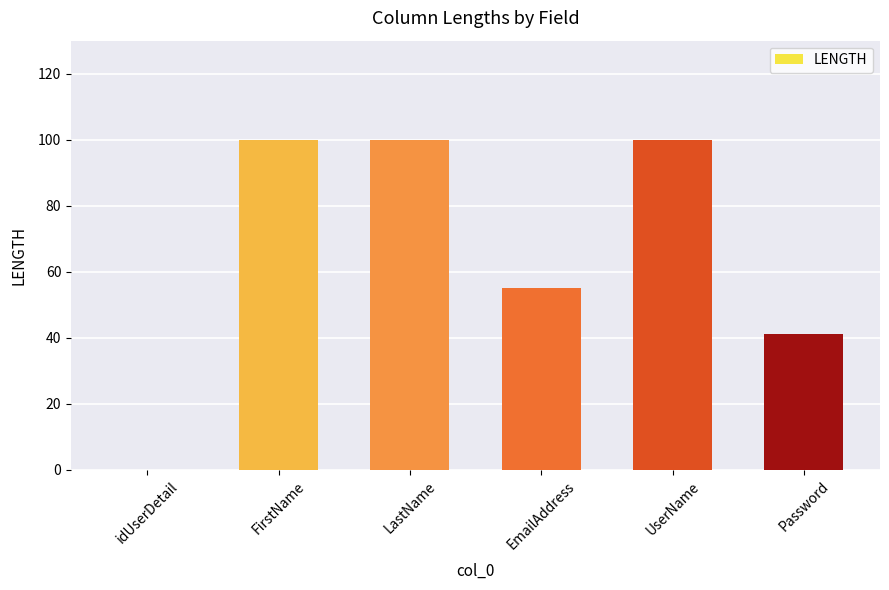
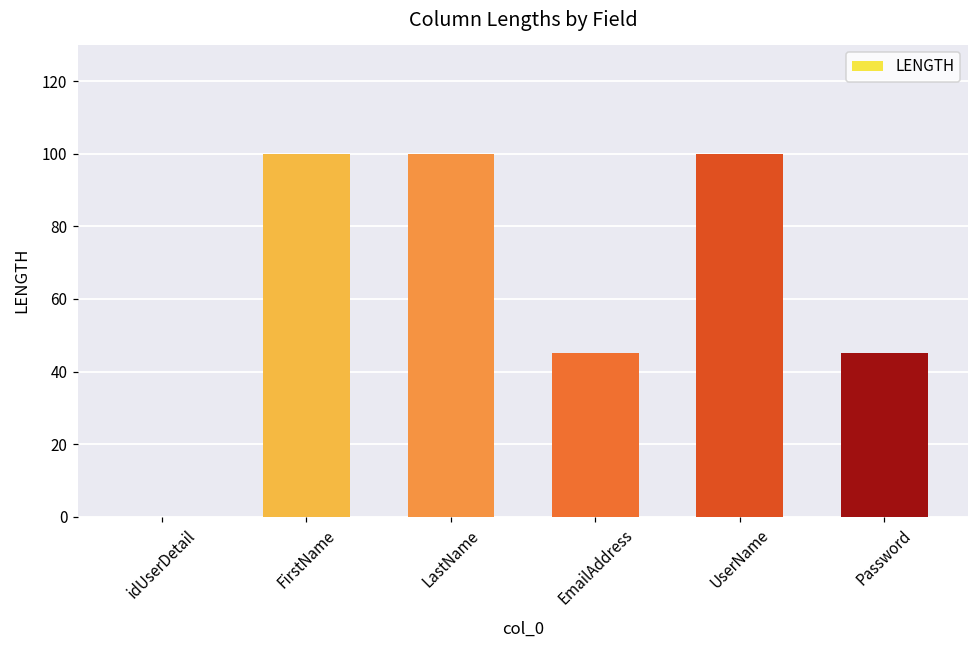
  {
    "idUserDetail": 0,
    "FirstName": 100,
    "LastName": 100,
-   "EmailAddress": 55,
+   "EmailAddress": 45,
    "UserName": 100,
-   "Password": 41
+   "Password": 45
  }
